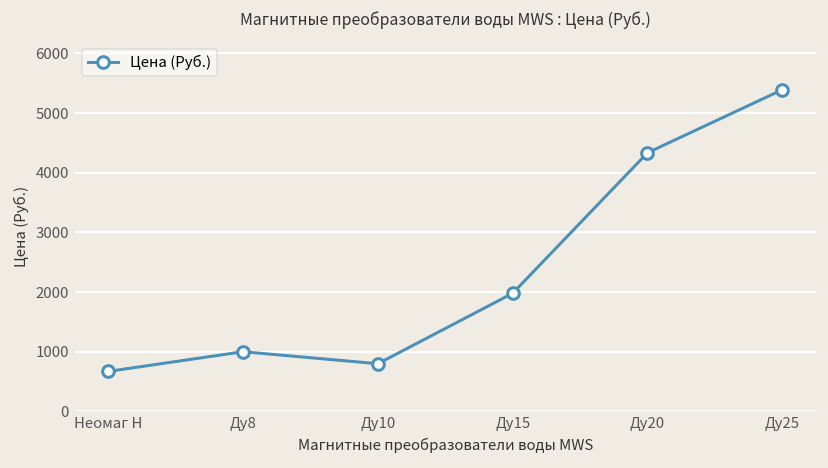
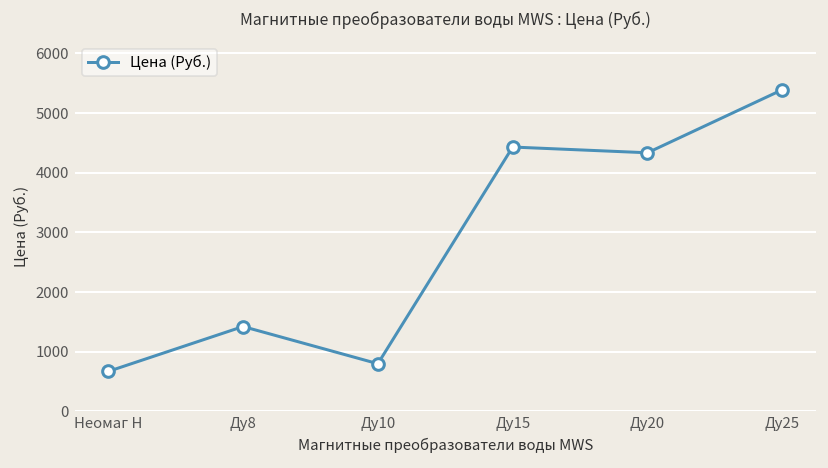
  {
    "Неомаг Н": 700,
-   "Ду8": 1000,
+   "Ду8": 1400,
    "Ду10": 800,
-   "Ду15": 2000,
+   "Ду15": 4400,
    "Ду20": 4300,
    "Ду25": 5400
  }
